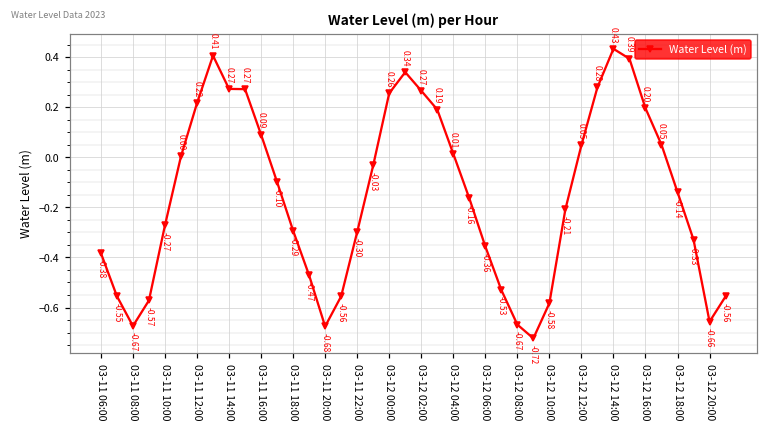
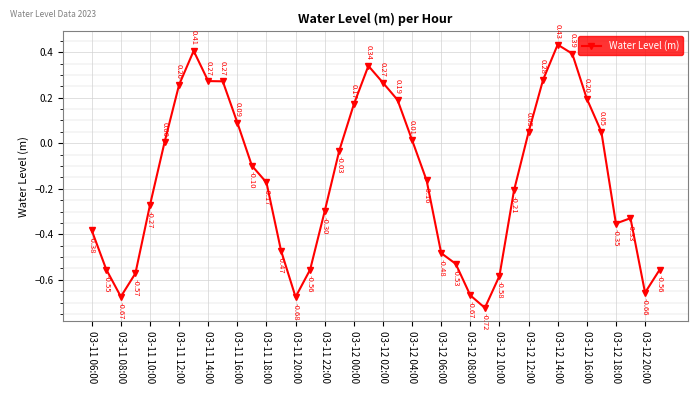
  {
    "03-11 06:00": -0.38,
    "03-11 08:00": -0.67,
    "03-11 10:00": -0.27,
-   "03-11 12:00": 0.22,
+   "03-11 12:00": 0.26,
    "03-11 14:00": 0.27,
    "03-11 16:00": 0.09,
-   "03-11 18:00": -0.29,
+   "03-11 18:00": -0.17,
    "03-11 20:00": -0.68,
    "03-11 22:00": -0.30,
-   "03-12 00:00": 0.26,
+   "03-12 00:00": 0.17,
    "03-12 02:00": 0.27,
    "03-12 04:00": 0.01,
-   "03-12 06:00": -0.36,
+   "03-12 06:00": -0.48,
    "03-12 08:00": -0.67,
    "03-12 10:00": -0.58,
    "03-12 12:00": 0.05,
    "03-12 14:00": 0.43,
    "03-12 16:00": 0.20,
-   "03-12 18:00": -0.14,
+   "03-12 18:00": -0.35,
    "03-12 20:00": -0.66
  }
